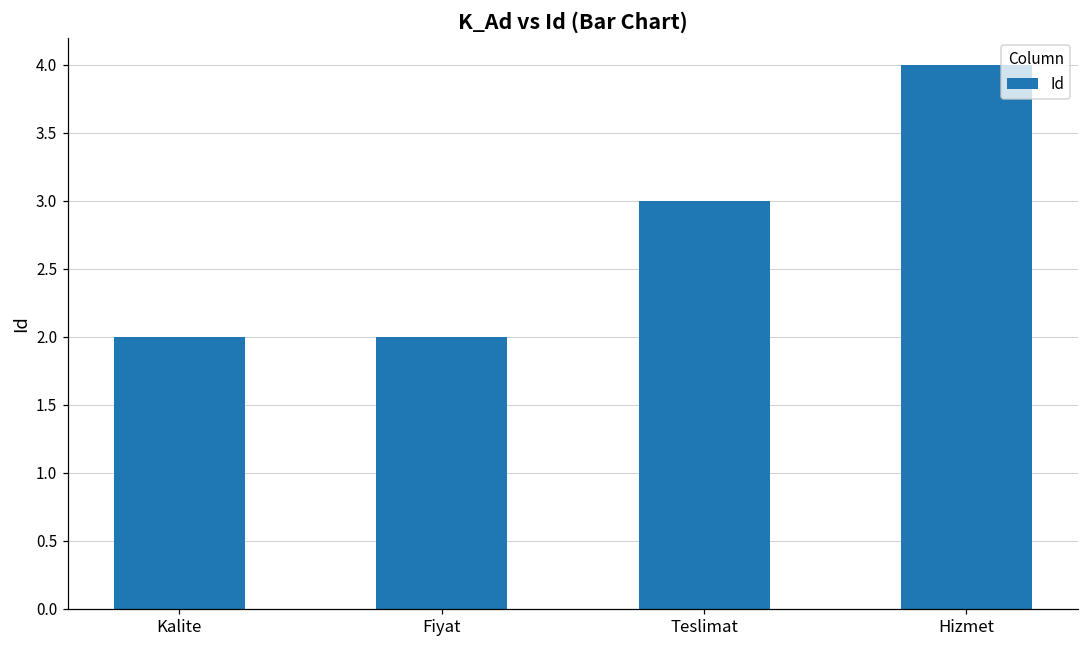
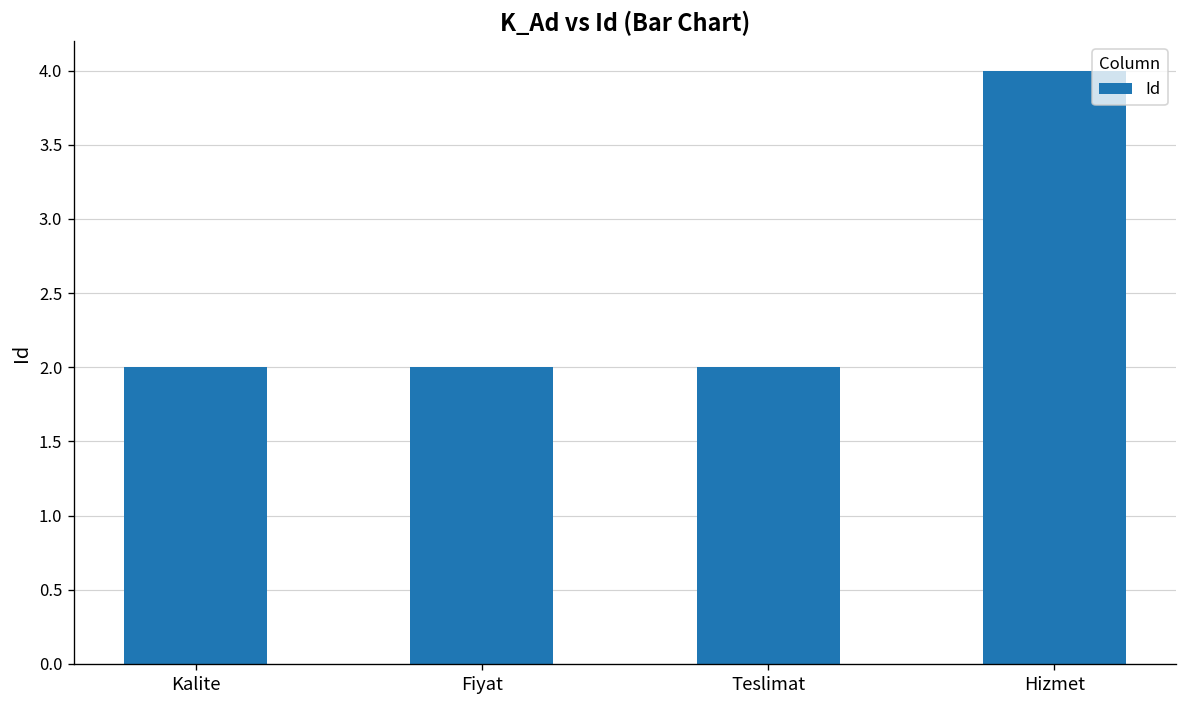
  {
    "Kalite": 2,
    "Fiyat": 2,
-   "Teslimat": 3,
+   "Teslimat": 2,
    "Hizmet": 4
  }
